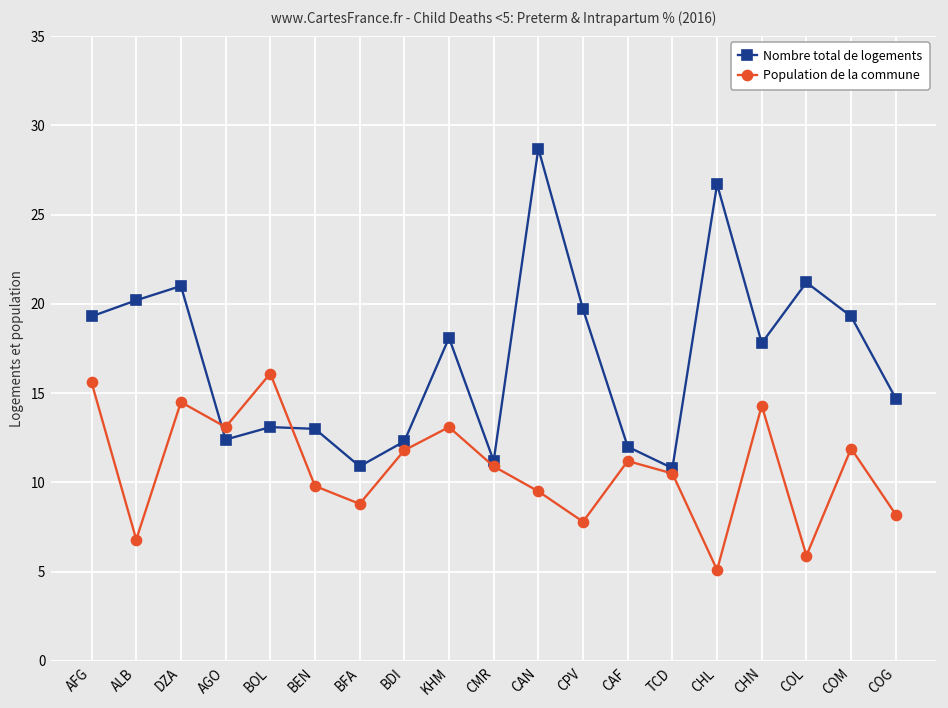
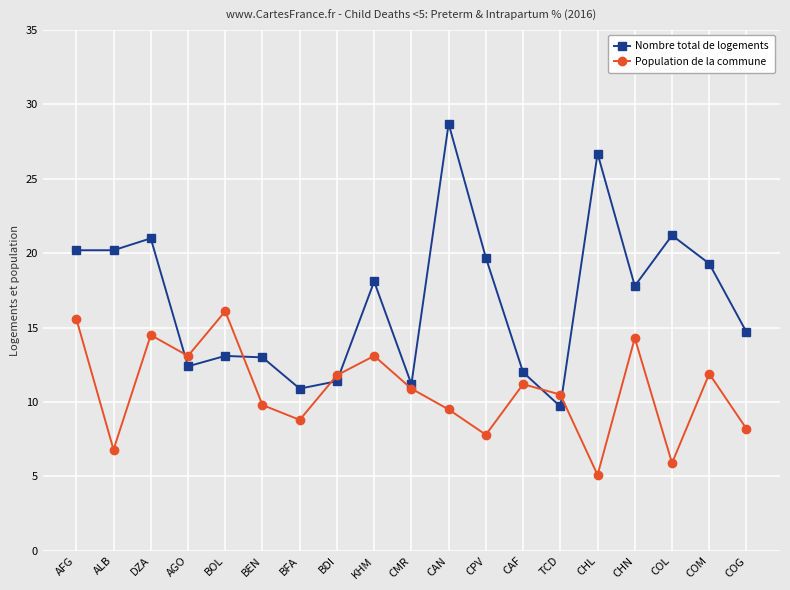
  {
    "Nombre total de logements": {
-     "AFG": 19.3,
+     "AFG": 20.2,
      "ALB": 20.2,
      "DZA": 21.0,
      "AGO": 12.4,
      "BOL": 13.1,
      "BEN": 13.0,
      "BFA": 10.9,
-     "BDI": 12.3,
+     "BDI": 11.4,
      "KHM": 18.1,
      "CMR": 11.2,
      "CAN": 28.7,
      "CPV": 19.7,
      "CAF": 12.0,
-     "TCD": 10.8,
+     "TCD": 9.7,
      "CHL": 26.7,
      "CHN": 17.8,
      "COL": 21.2,
      "COM": 19.3,
      "COG": 14.7
    },
    "Population de la commune": {
      "AFG": 15.6,
      "ALB": 6.8,
      "DZA": 14.5,
      "AGO": 13.1,
      "BOL": 16.1,
      "BEN": 9.8,
      "BFA": 8.8,
      "BDI": 11.8,
      "KHM": 13.1,
      "CMR": 10.9,
      "CAN": 9.5,
      "CPV": 7.8,
      "CAF": 11.2,
      "TCD": 10.5,
      "CHL": 5.1,
      "CHN": 14.3,
      "COL": 5.9,
      "COM": 11.9,
      "COG": 8.2
    }
  }
